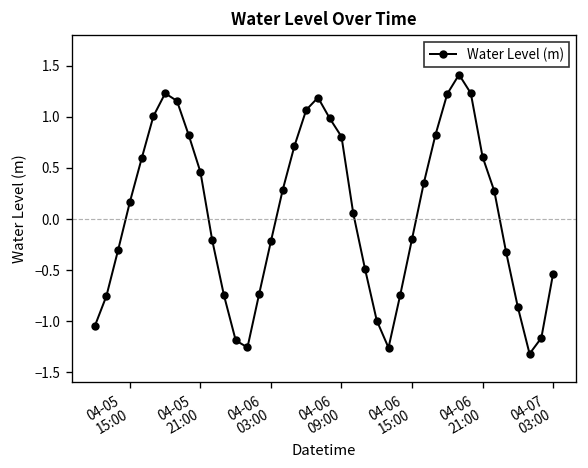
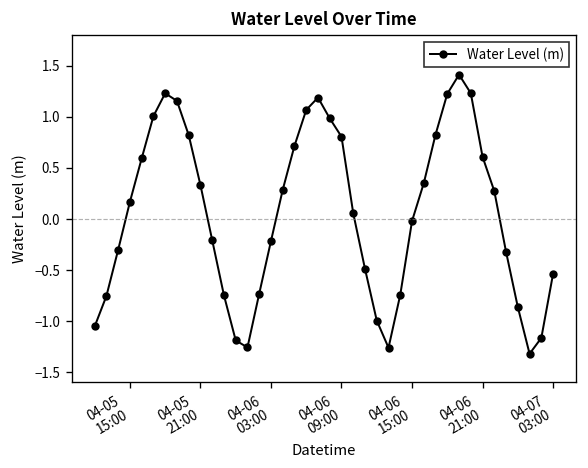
  {
    "04-05 15:00": 0.2,
-   "04-05 21:00": 0.5,
+   "04-05 21:00": 0.3,
    "04-06 03:00": -0.2,
    "04-06 09:00": 0.8,
-   "04-06 15:00": -0.2,
+   "04-06 15:00": 0.0,
    "04-06 21:00": 0.6,
    "04-07 03:00": -0.5
  }
